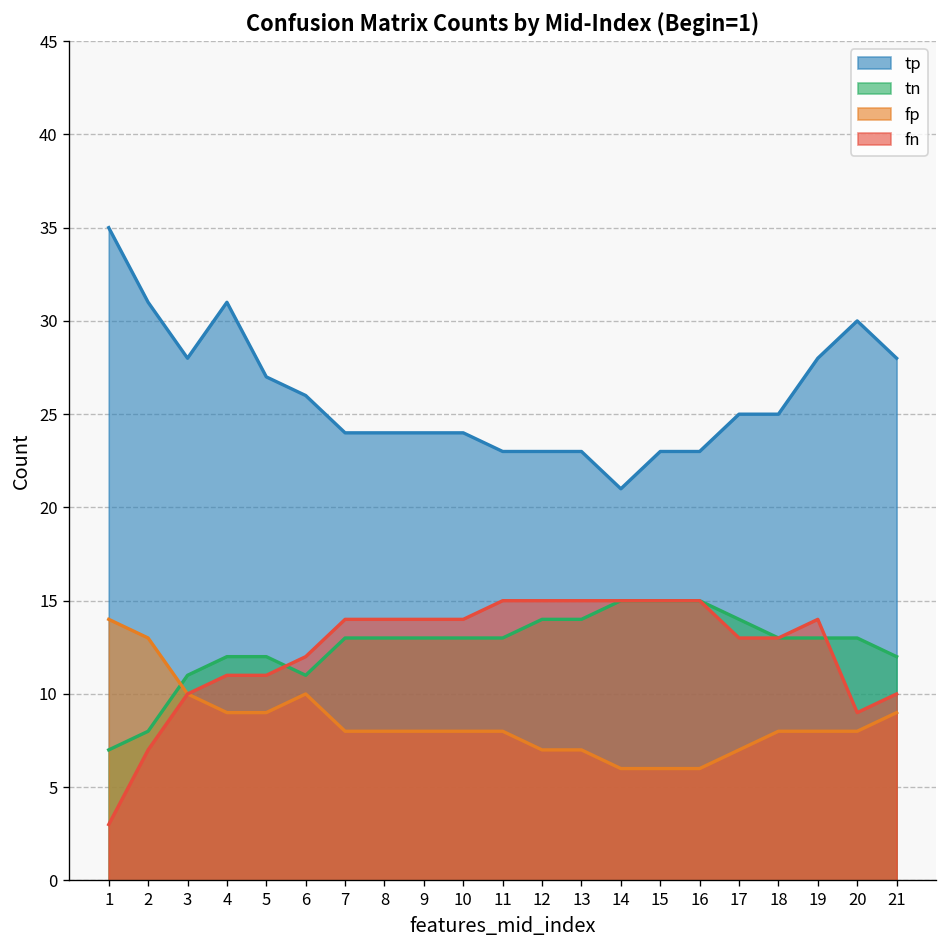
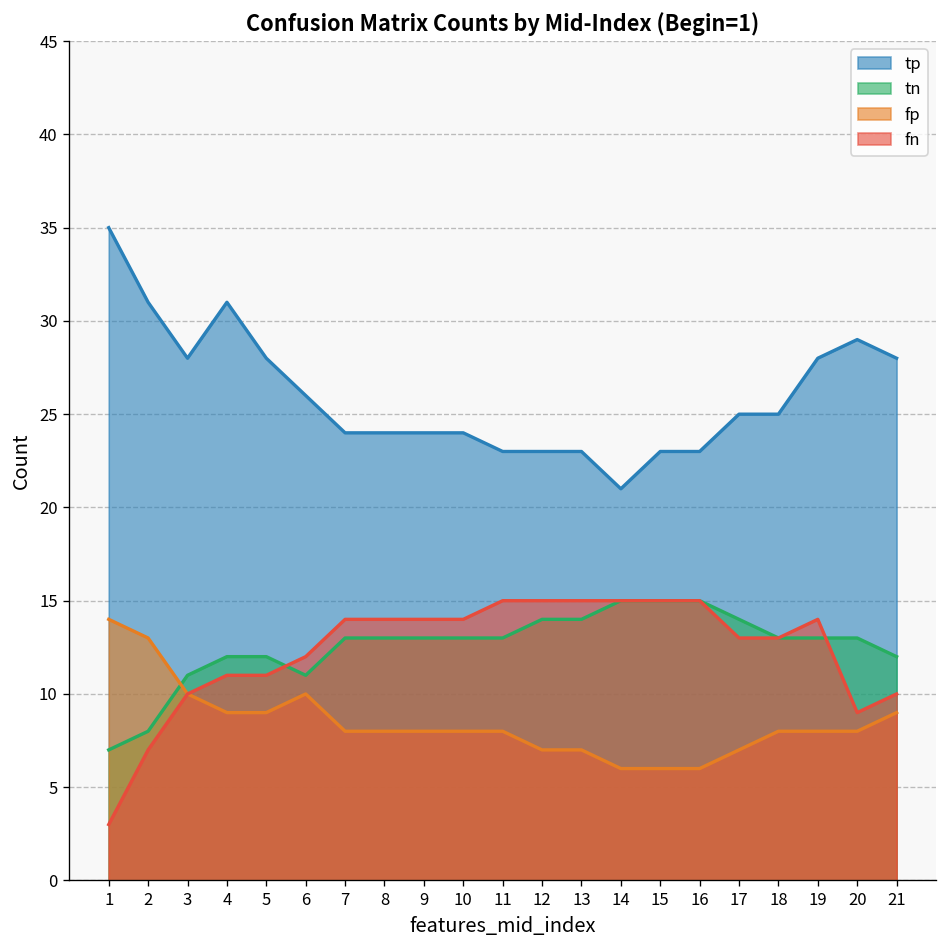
  {
    "tp": {
      "1": 35,
      "2": 31,
      "3": 28,
      "4": 31,
-     "5": 27,
+     "5": 28,
      "6": 26,
      "7": 24,
      "8": 24,
      "9": 24,
      "10": 24,
      "11": 23,
      "12": 23,
      "13": 23,
      "14": 21,
      "15": 23,
      "16": 23,
      "17": 25,
      "18": 25,
      "19": 28,
-     "20": 30,
+     "20": 29,
      "21": 28
    },
    "tn": {
      "1": 7,
      "2": 8,
      "3": 11,
      "4": 12,
      "5": 12,
      "6": 11,
      "7": 13,
      "8": 13,
      "9": 13,
      "10": 13,
      "11": 13,
      "12": 14,
      "13": 14,
      "17": 14,
      "19": 13,
      "20": 13,
      "21": 12
    }
  }
